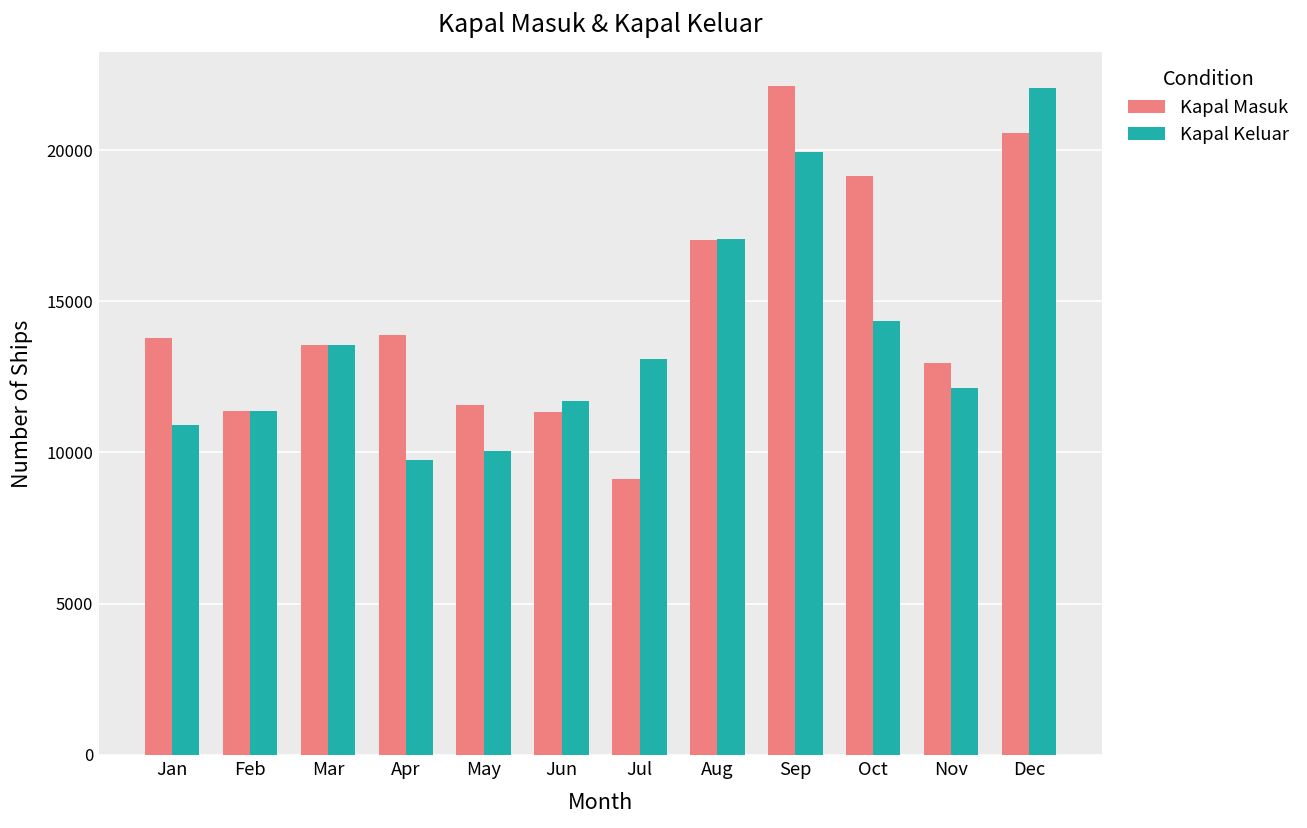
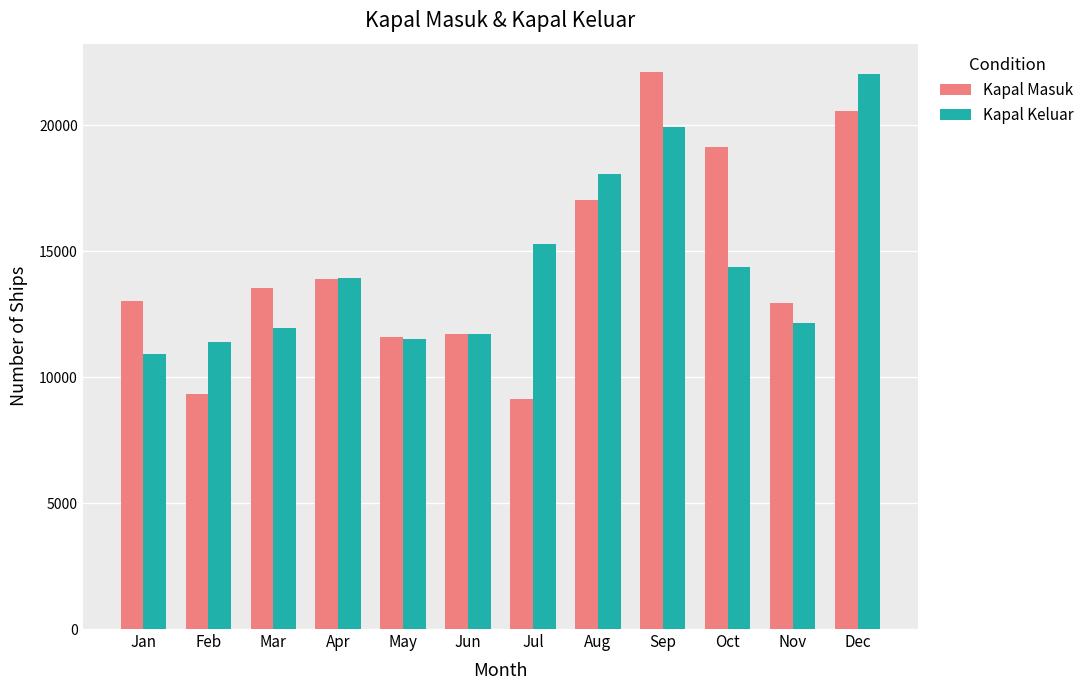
  {
    "Kapal Masuk": {
-     "Jan": 13800,
-     "Feb": 11400,
+     "Jan": 13000,
+     "Feb": 9300,
      "Mar": 13500,
      "Apr": 13900,
      "May": 11600,
-     "Jun": 11400,
+     "Jun": 11700,
      "Jul": 9100,
      "Aug": 17000,
      "Sep": 22100,
      "Oct": 19100,
      "Nov": 13000,
      "Dec": 20600
    },
    "Kapal Keluar": {
      "Jan": 10900,
      "Feb": 11400,
-     "Mar": 13500,
-     "Apr": 9700,
-     "May": 10100,
+     "Mar": 12000,
+     "Apr": 13900,
+     "May": 11500,
      "Jun": 11700,
-     "Jul": 13100,
-     "Aug": 17100,
+     "Jul": 15300,
+     "Aug": 18100,
      "Sep": 19900,
      "Oct": 14400,
      "Nov": 12100,
      "Dec": 22000
    }
  }
